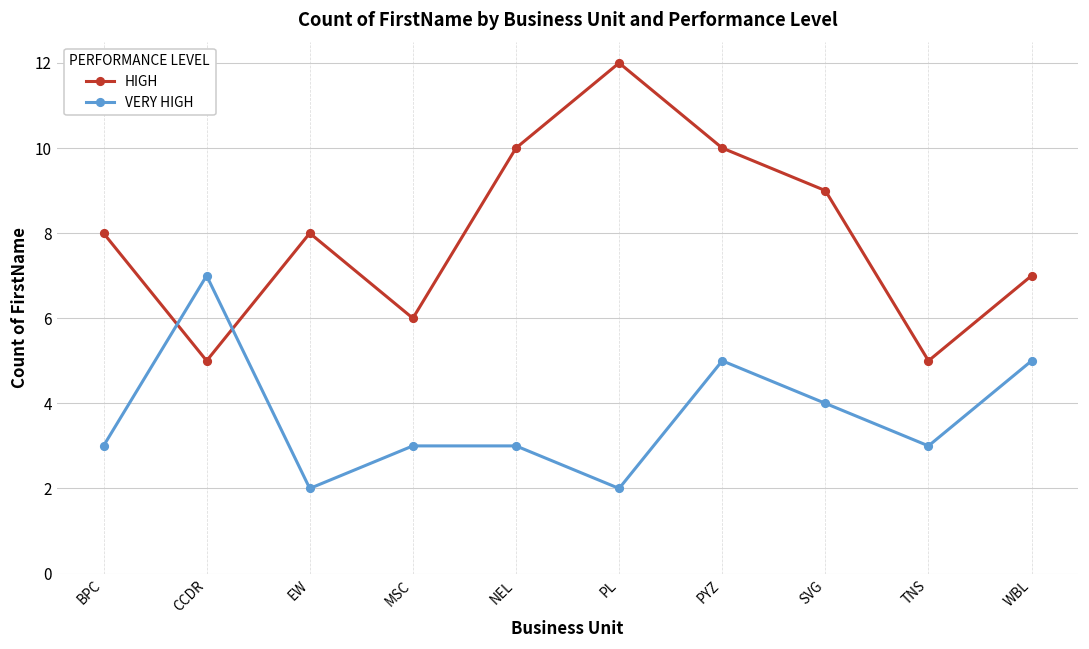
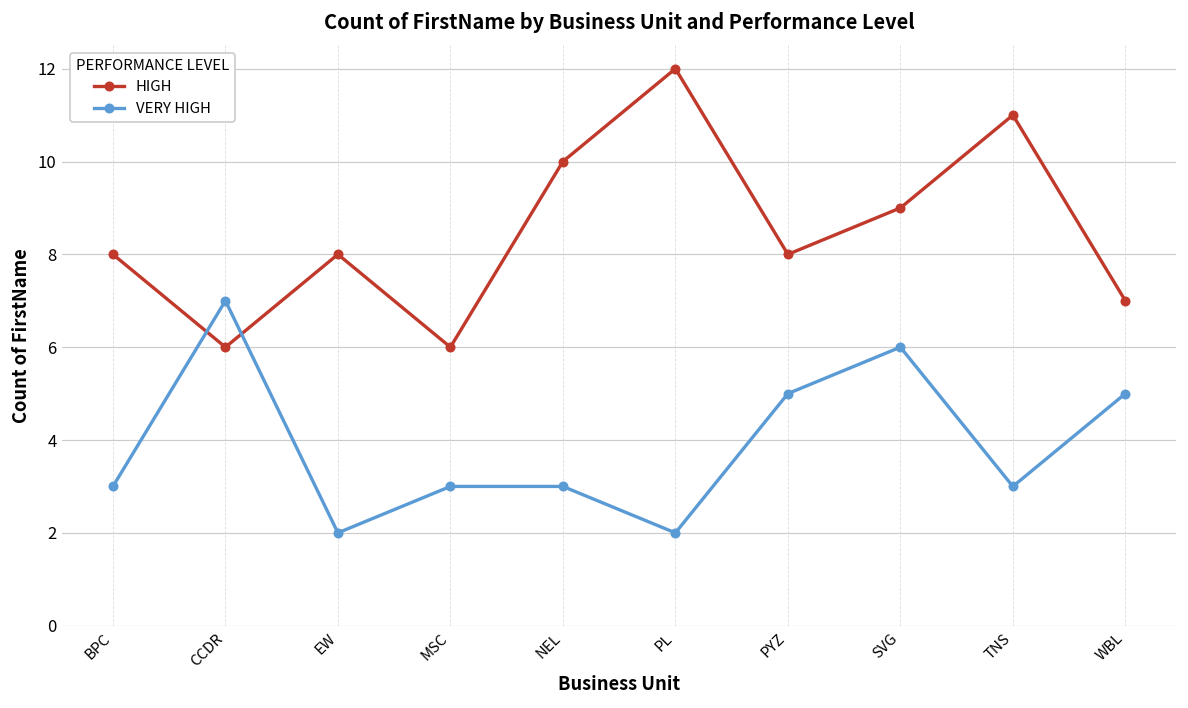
  {
    "HIGH": {
      "BPC": 8,
-     "CCDR": 5,
+     "CCDR": 6,
      "EW": 8,
      "MSC": 6,
      "NEL": 10,
      "PL": 12,
-     "PYZ": 10,
+     "PYZ": 8,
      "SVG": 9,
-     "TNS": 5,
+     "TNS": 11,
      "WBL": 7
    },
    "VERY HIGH": {
      "BPC": 3,
      "CCDR": 7,
      "EW": 2,
      "MSC": 3,
      "NEL": 3,
      "PL": 2,
      "PYZ": 5,
-     "SVG": 4,
+     "SVG": 6,
      "TNS": 3,
      "WBL": 5
    }
  }
